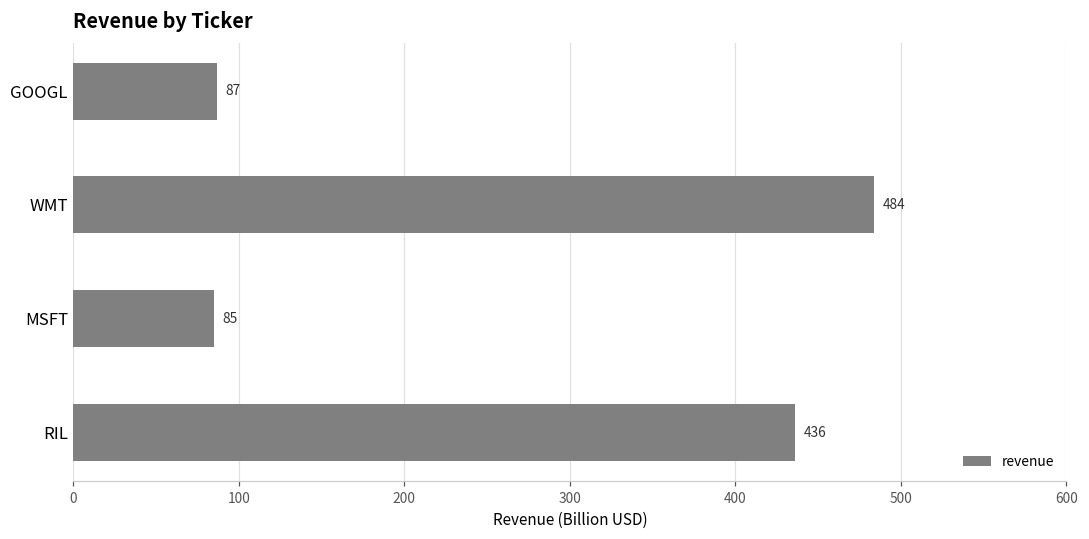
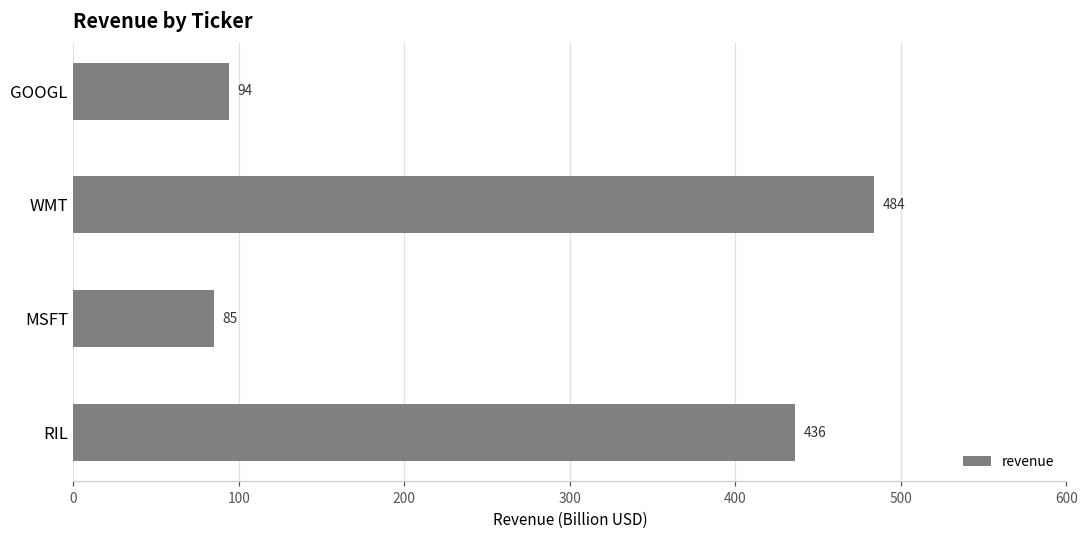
  {
-   "GOOGL": 87,
+   "GOOGL": 94,
    "WMT": 484,
    "MSFT": 85,
    "RIL": 436
  }
